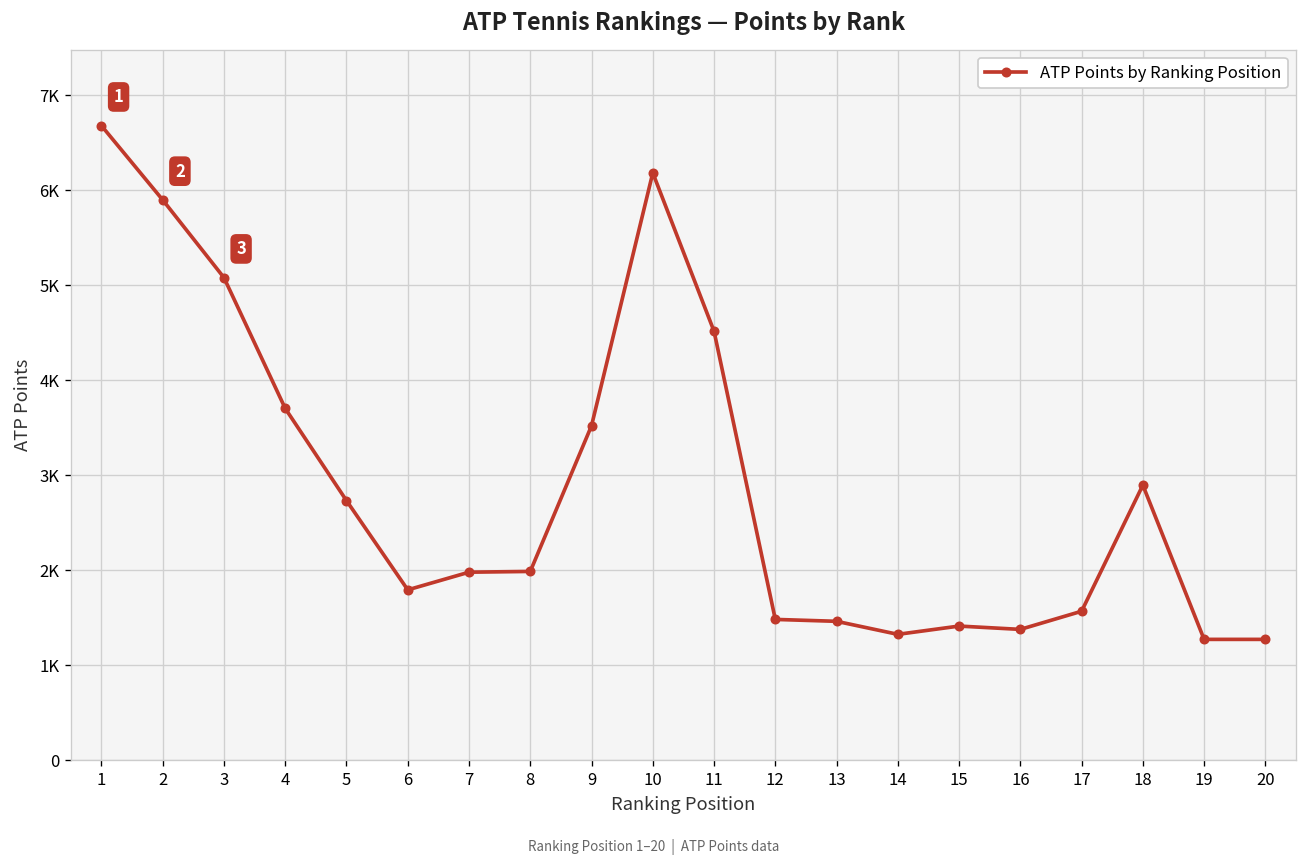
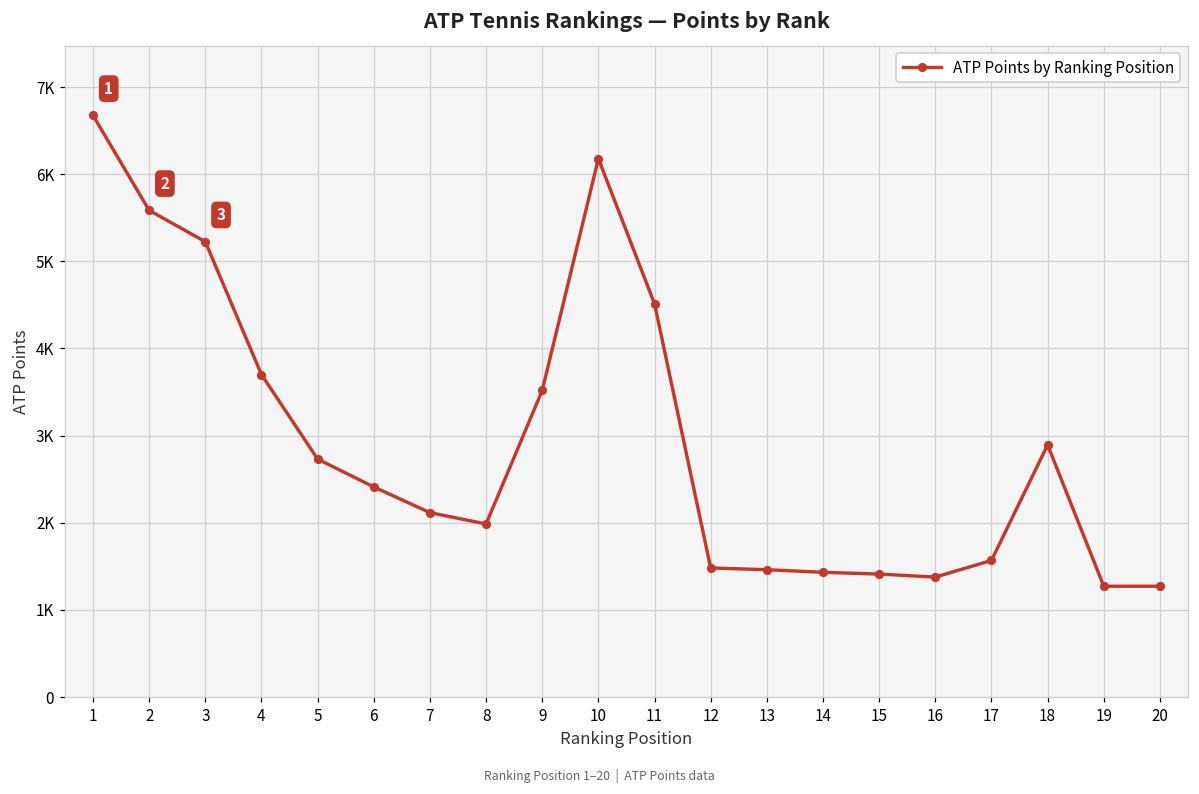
  {
-   "2": 5900,
-   "3": 5100,
+   "2": 5600,
+   "3": 5200,
    "4": 3700,
    "5": 2700,
-   "6": 1800,
-   "7": 2000,
+   "6": 2400,
+   "7": 2100,
    "8": 2000,
    "9": 3500,
    "10": 6200,
    "11": 4500,
    "12": 1500,
    "13": 1500,
-   "14": 1300,
+   "14": 1400,
    "15": 1400,
    "16": 1400,
    "17": 1600,
    "18": 2900,
    "19": 1300,
    "20": 1300
  }
